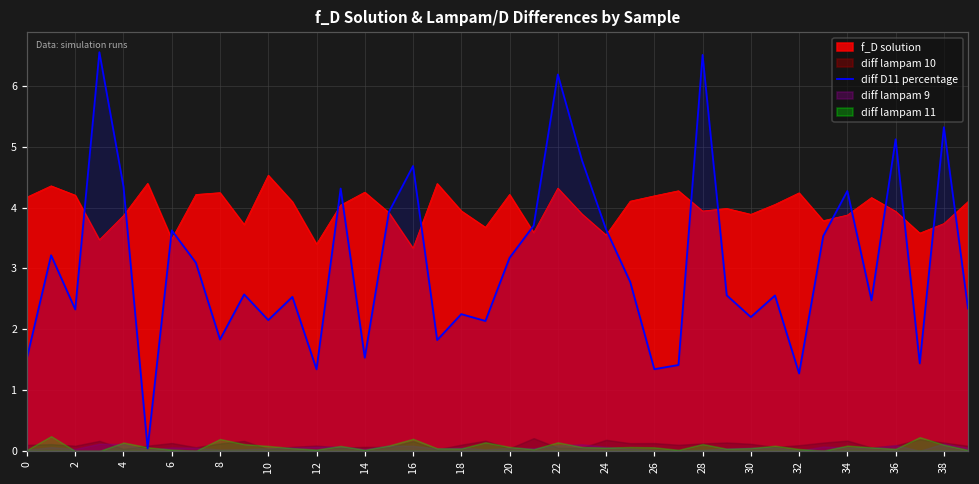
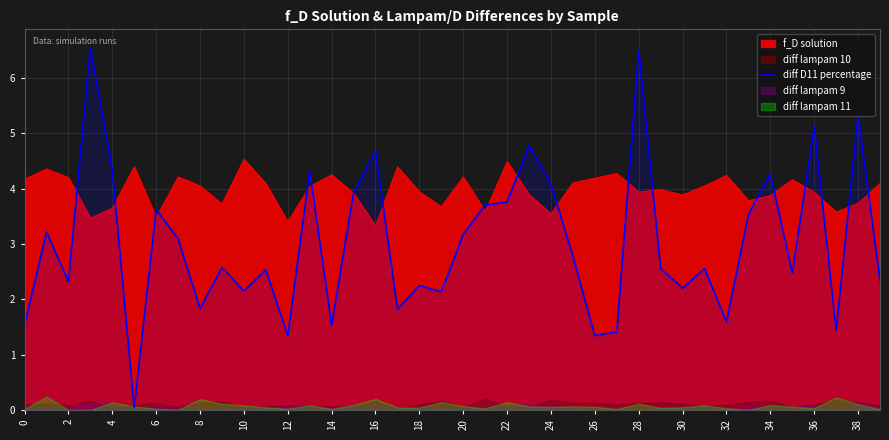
  {
    "f_D solution": {
      "0": 4.2,
      "2": 4.2,
-     "4": 3.9,
+     "4": 3.6,
      "6": 3.5,
-     "8": 4.2,
+     "8": 4.1,
      "10": 4.5,
      "12": 3.4,
      "14": 4.3,
      "16": 3.3,
      "18": 3.9,
      "20": 4.2,
-     "22": 4.3,
+     "22": 4.5,
      "24": 3.5,
      "26": 4.2,
      "28": 3.9,
      "30": 3.9,
      "32": 4.2,
      "34": 3.9,
      "36": 3.9,
      "38": 3.7
    },
    "diff D11 percentage": {
      "0": 1.5,
      "2": 2.3,
      "4": 4.3,
      "6": 3.6,
      "8": 1.8,
      "10": 2.2,
      "12": 1.3,
      "14": 1.5,
      "16": 4.7,
      "18": 2.2,
      "20": 3.2,
-     "22": 6.2,
-     "24": 3.6,
+     "22": 3.8,
+     "24": 4.1,
      "26": 1.3,
      "28": 6.5,
      "30": 2.2,
-     "32": 1.3,
+     "32": 1.6,
      "34": 4.3,
      "36": 5.1
    },
    "diff lampam 10": {
      "0": 0.1,
      "2": 0.1,
      "6": 0.1,
      "8": 0.1,
      "24": 0.2,
      "26": 0.1,
      "30": 0.1,
      "32": 0.1,
      "34": 0.2
    },
    "diff lampam 9": {
      "16": 0.1
    },
    "diff lampam 11": {
      "8": 0.2,
      "22": 0.1
    }
  }
